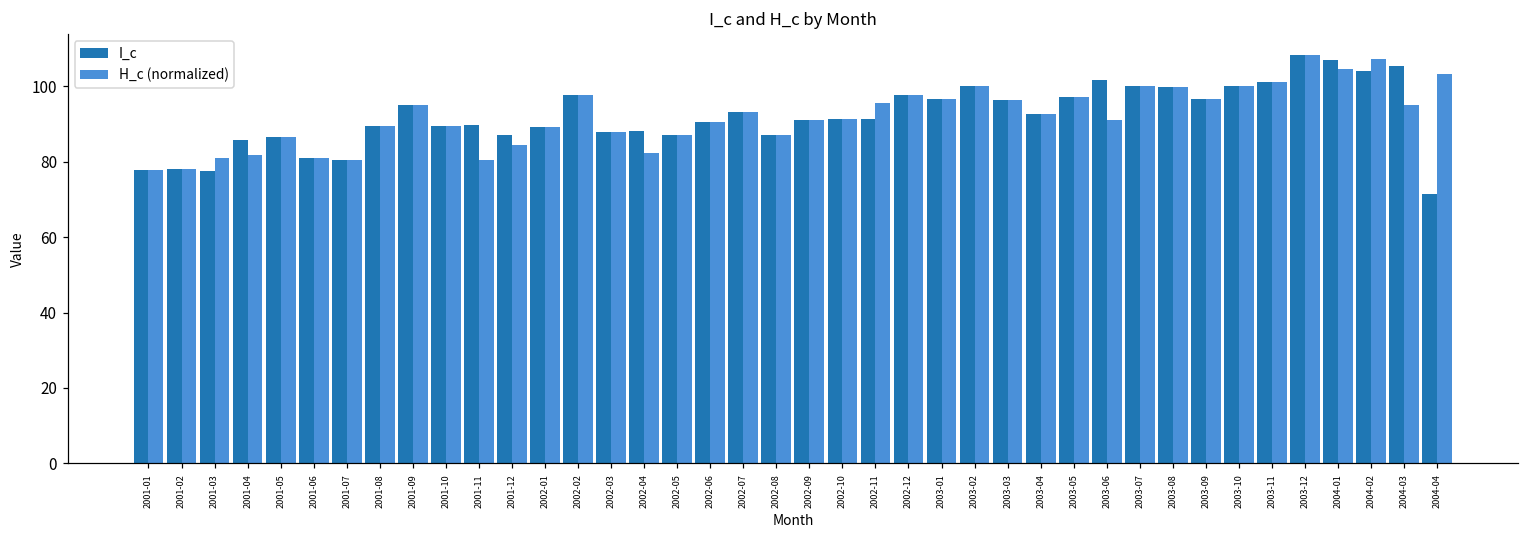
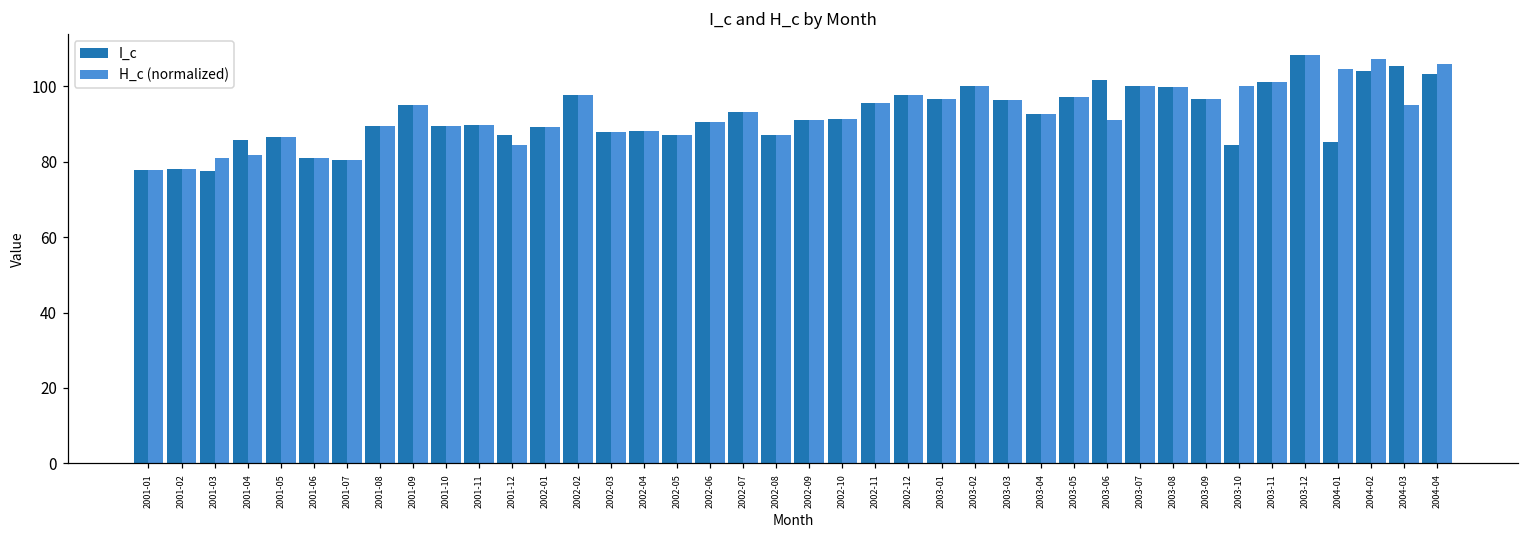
  {
    "I_c": {
      "2001-01": 78,
      "2001-02": 78,
      "2001-03": 78,
      "2001-04": 86,
      "2001-05": 86,
      "2001-06": 81,
      "2001-07": 80,
      "2001-08": 90,
      "2001-09": 95,
      "2001-10": 90,
      "2001-11": 90,
      "2001-12": 87,
      "2002-01": 89,
      "2002-02": 98,
      "2002-03": 88,
      "2002-04": 88,
      "2002-05": 87,
      "2002-06": 90,
      "2002-07": 93,
      "2002-08": 87,
      "2002-09": 91,
      "2002-10": 91,
-     "2002-11": 91,
+     "2002-11": 96,
      "2002-12": 98,
      "2003-01": 97,
      "2003-02": 100,
      "2003-03": 96,
      "2003-04": 93,
      "2003-05": 97,
      "2003-06": 102,
      "2003-07": 100,
      "2003-08": 100,
      "2003-09": 97,
-     "2003-10": 100,
+     "2003-10": 84,
      "2003-11": 101,
      "2003-12": 108,
-     "2004-01": 107,
+     "2004-01": 85,
      "2004-02": 104,
      "2004-03": 105,
-     "2004-04": 71
+     "2004-04": 103
    },
    "H_c (normalized)": {
      "2001-01": 78,
      "2001-02": 78,
      "2001-03": 81,
      "2001-04": 82,
      "2001-05": 86,
      "2001-06": 81,
      "2001-07": 80,
      "2001-08": 90,
      "2001-09": 95,
      "2001-10": 90,
-     "2001-11": 81,
+     "2001-11": 90,
      "2001-12": 85,
      "2002-01": 89,
      "2002-02": 98,
      "2002-03": 88,
-     "2002-04": 82,
+     "2002-04": 88,
      "2002-05": 87,
      "2002-06": 90,
      "2002-07": 93,
      "2002-08": 87,
      "2002-09": 91,
      "2002-10": 91,
      "2002-11": 96,
      "2002-12": 98,
      "2003-01": 97,
      "2003-02": 100,
      "2003-03": 96,
      "2003-04": 93,
      "2003-05": 97,
      "2003-06": 91,
      "2003-07": 100,
      "2003-08": 100,
      "2003-09": 97,
      "2003-10": 100,
      "2003-11": 101,
      "2003-12": 108,
      "2004-01": 105,
      "2004-02": 107,
      "2004-03": 95,
-     "2004-04": 103
+     "2004-04": 106
    }
  }
